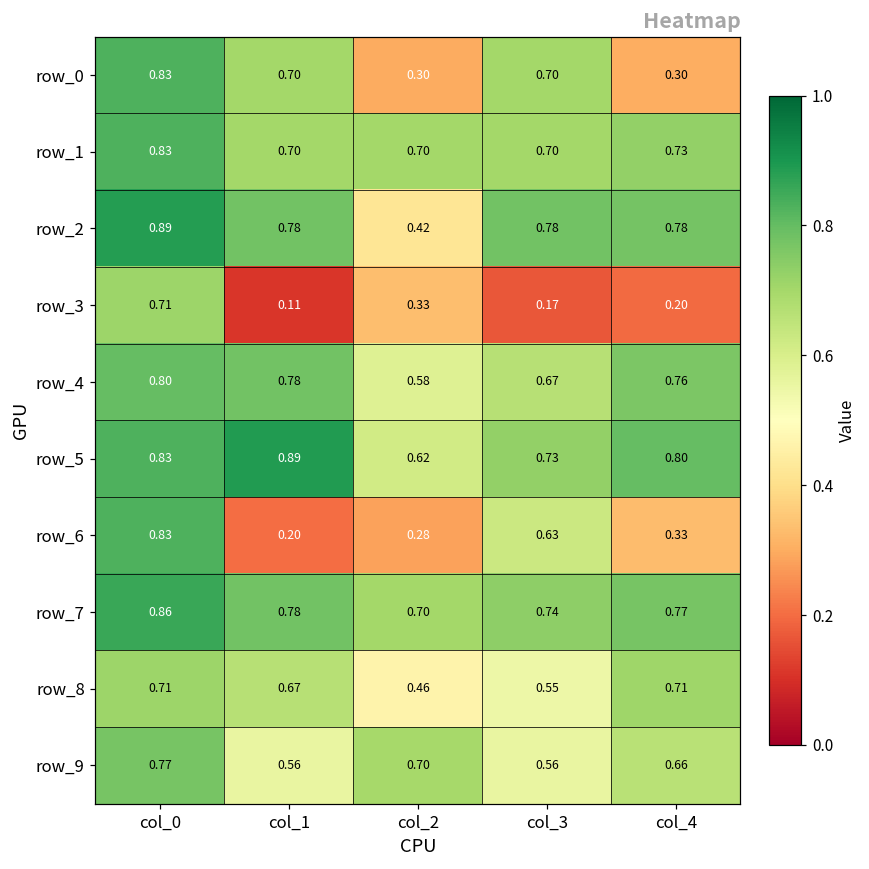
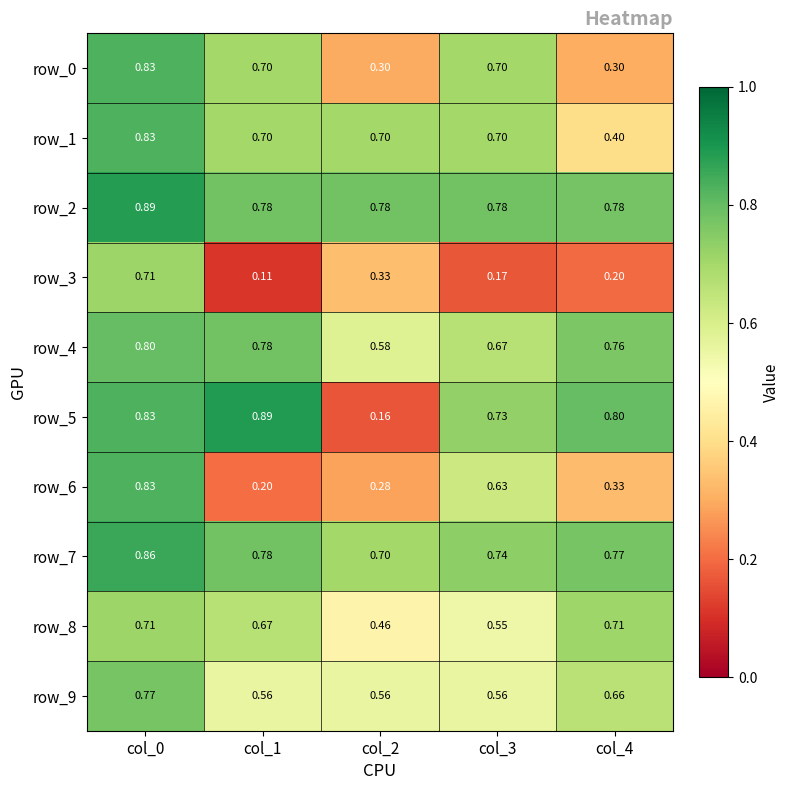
  {
    "row_0": {
      "col_0": 0.83,
      "col_1": 0.70,
      "col_2": 0.30,
      "col_3": 0.70,
      "col_4": 0.30
    },
    "row_1": {
      "col_0": 0.83,
      "col_1": 0.70,
      "col_2": 0.70,
      "col_3": 0.70,
-     "col_4": 0.73
+     "col_4": 0.40
    },
    "row_2": {
      "col_0": 0.89,
      "col_1": 0.78,
-     "col_2": 0.42,
+     "col_2": 0.78,
      "col_3": 0.78,
      "col_4": 0.78
    },
    "row_3": {
      "col_0": 0.71,
      "col_1": 0.11,
      "col_2": 0.33,
      "col_3": 0.17,
      "col_4": 0.20
    },
    "row_4": {
      "col_0": 0.80,
      "col_1": 0.78,
      "col_2": 0.58,
      "col_3": 0.67,
      "col_4": 0.76
    },
    "row_5": {
      "col_0": 0.83,
      "col_1": 0.89,
-     "col_2": 0.62,
+     "col_2": 0.16,
      "col_3": 0.73,
      "col_4": 0.80
    },
    "row_6": {
      "col_0": 0.83,
      "col_1": 0.20,
      "col_2": 0.28,
      "col_3": 0.63,
      "col_4": 0.33
    },
    "row_7": {
      "col_0": 0.86,
      "col_1": 0.78,
      "col_2": 0.70,
      "col_3": 0.74,
      "col_4": 0.77
    },
    "row_8": {
      "col_0": 0.71,
      "col_1": 0.67,
      "col_2": 0.46,
      "col_3": 0.55,
      "col_4": 0.71
    },
    "row_9": {
      "col_0": 0.77,
      "col_1": 0.56,
-     "col_2": 0.70,
+     "col_2": 0.56,
      "col_3": 0.56,
      "col_4": 0.66
    }
  }
